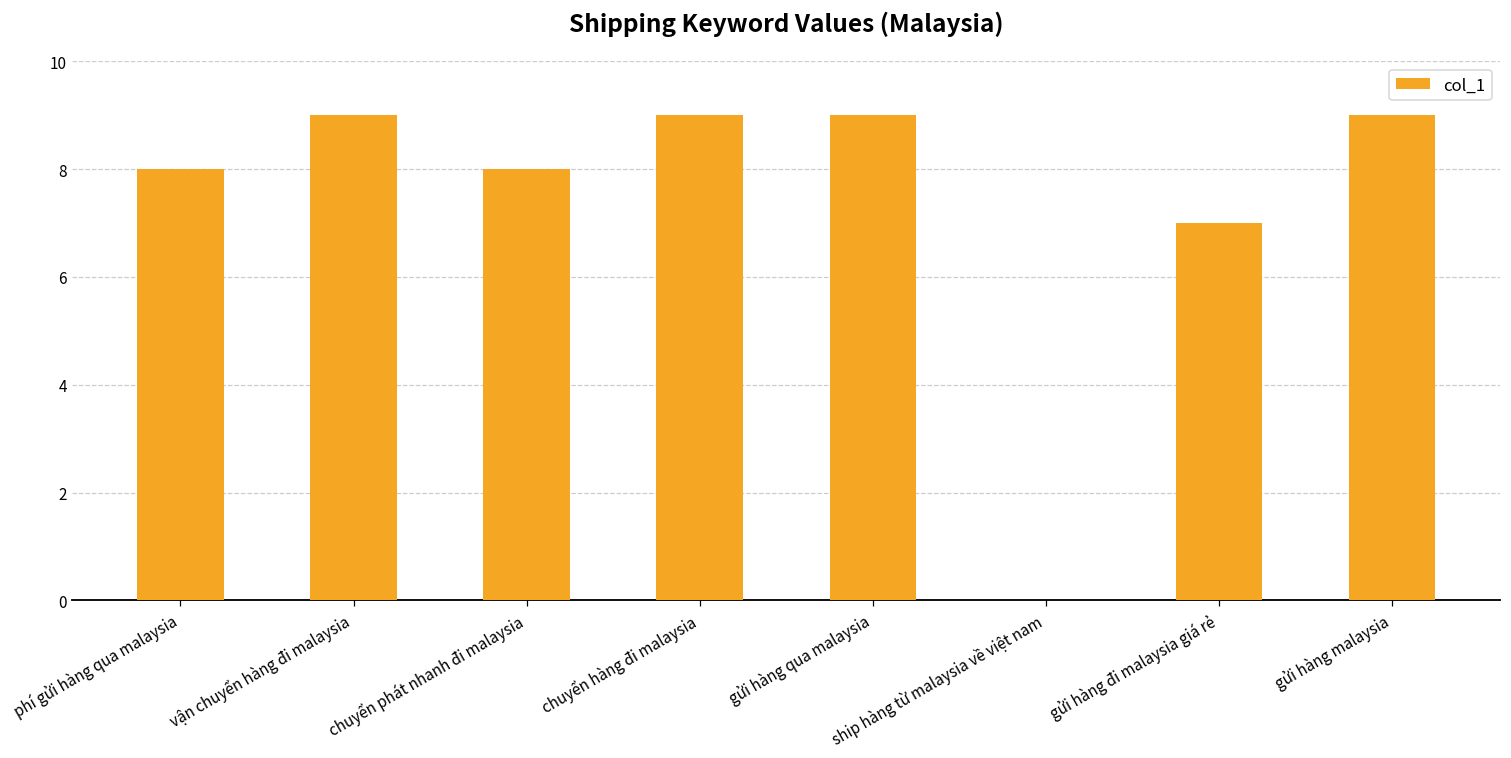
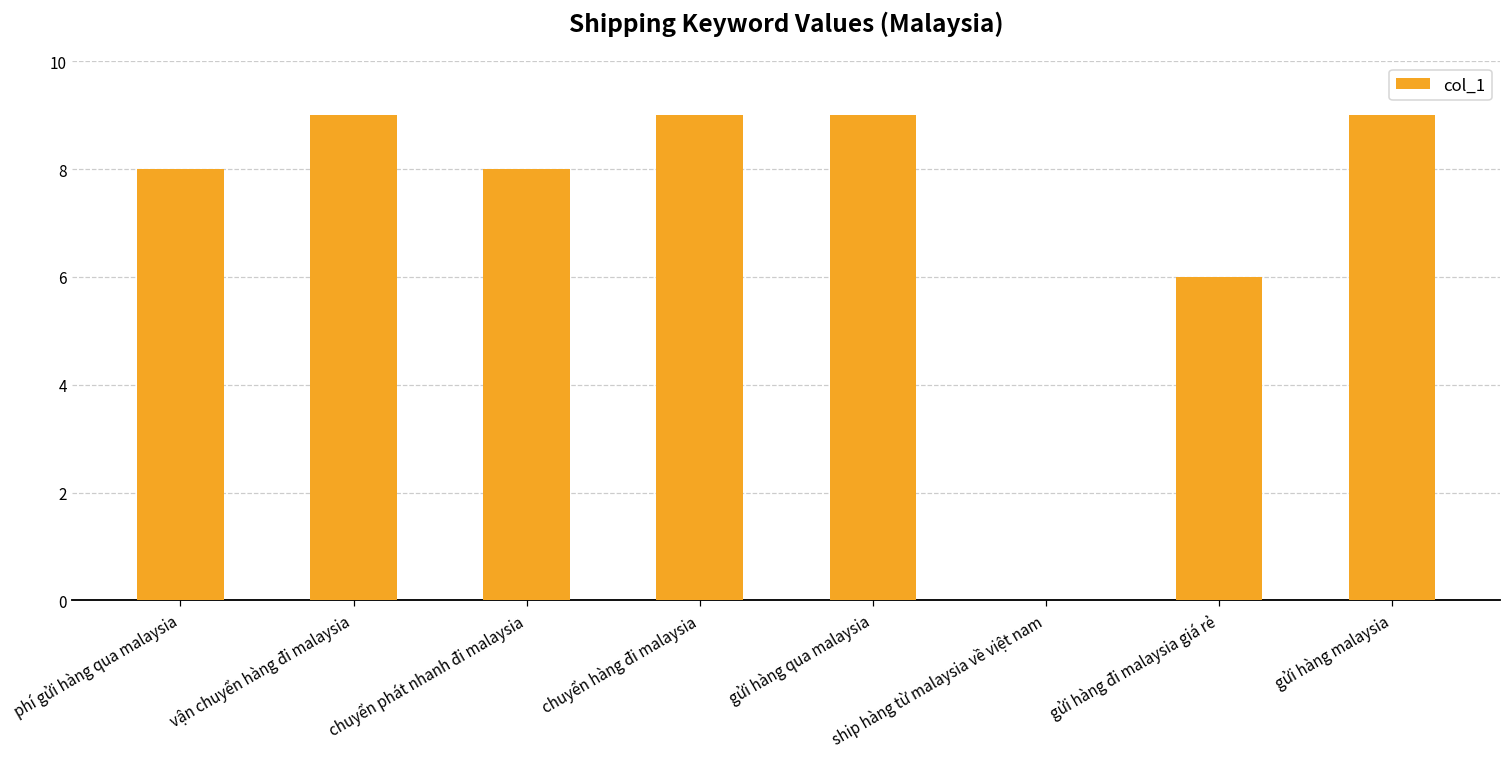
  {
    "phí gửi hàng qua malaysia": 8,
    "vận chuyển hàng đi malaysia": 9,
    "chuyển phát nhanh đi malaysia": 8,
    "chuyển hàng đi malaysia": 9,
    "gửi hàng qua malaysia": 9,
    "ship hàng từ malaysia về việt nam": 0,
-   "gửi hàng đi malaysia giá rẻ": 7,
+   "gửi hàng đi malaysia giá rẻ": 6,
    "gửi hàng malaysia": 9
  }
